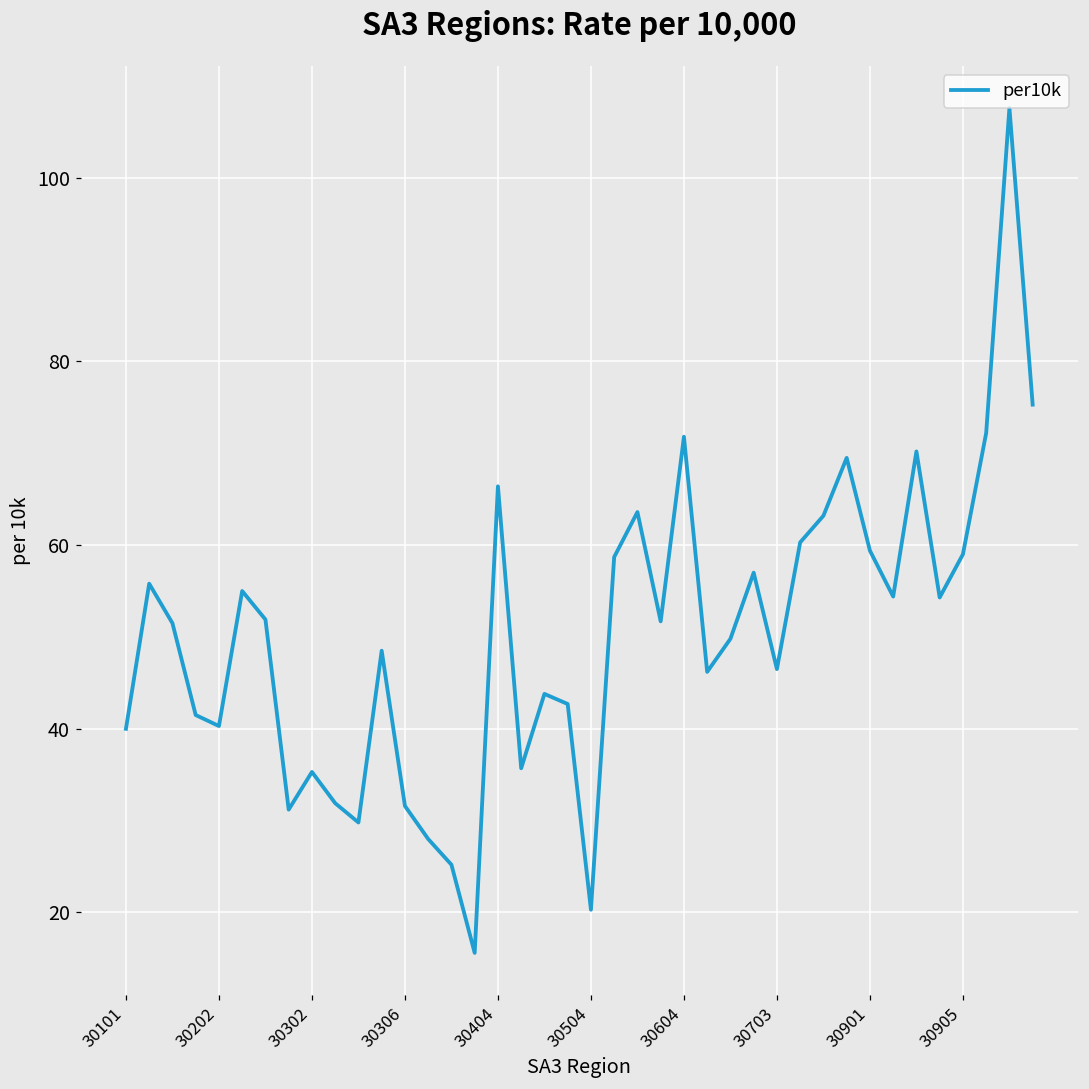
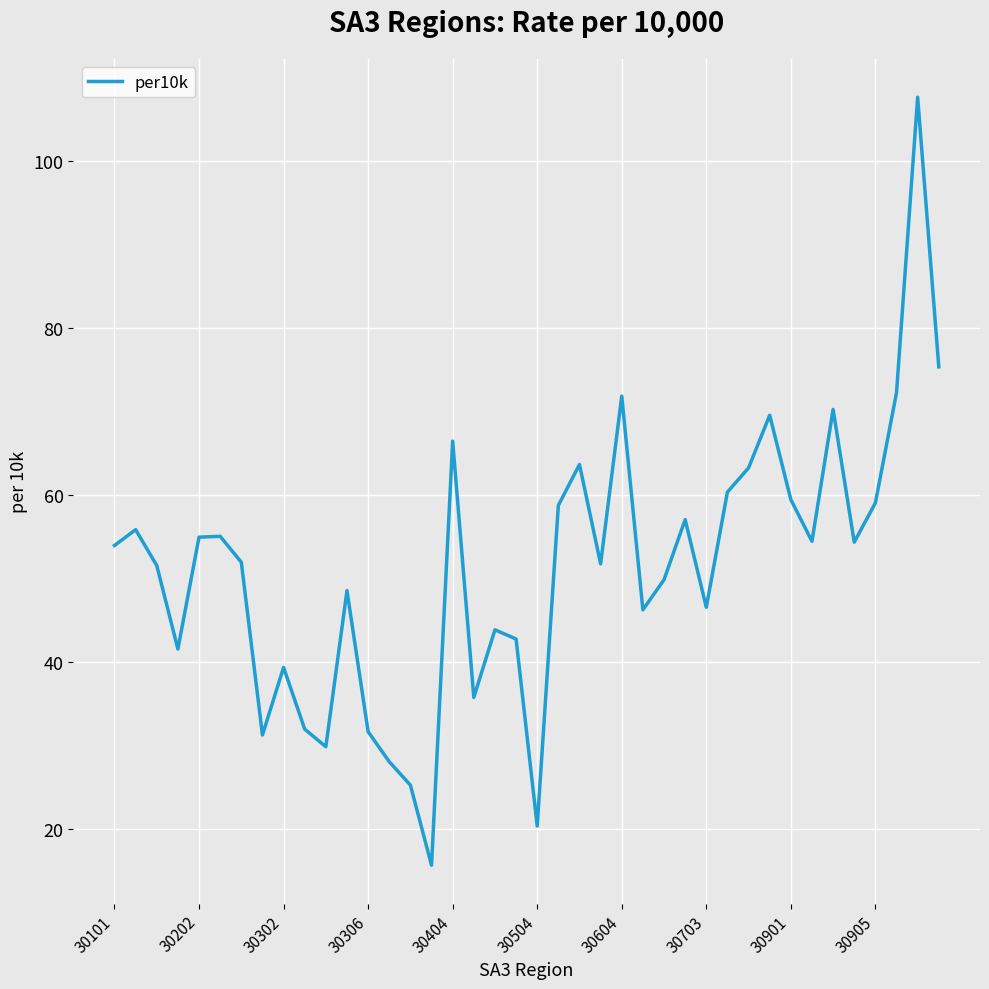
  {
-   "30101": 40,
-   "30202": 40,
-   "30302": 35,
+   "30101": 54,
+   "30202": 55,
+   "30302": 39,
    "30306": 32,
    "30404": 66,
    "30504": 20,
    "30604": 72,
    "30703": 47,
    "30901": 59,
    "30905": 59
  }
